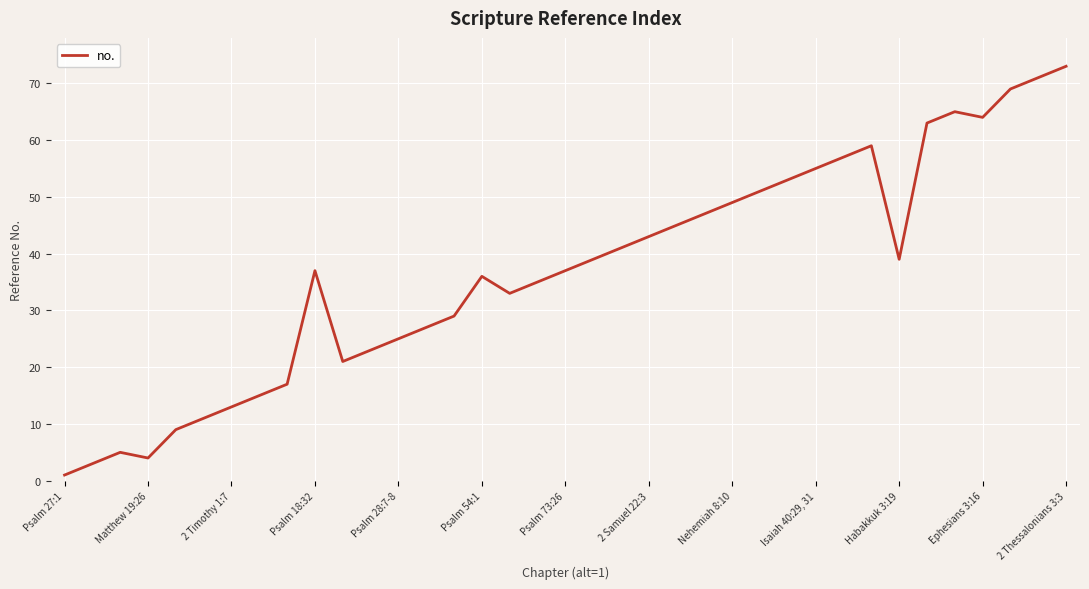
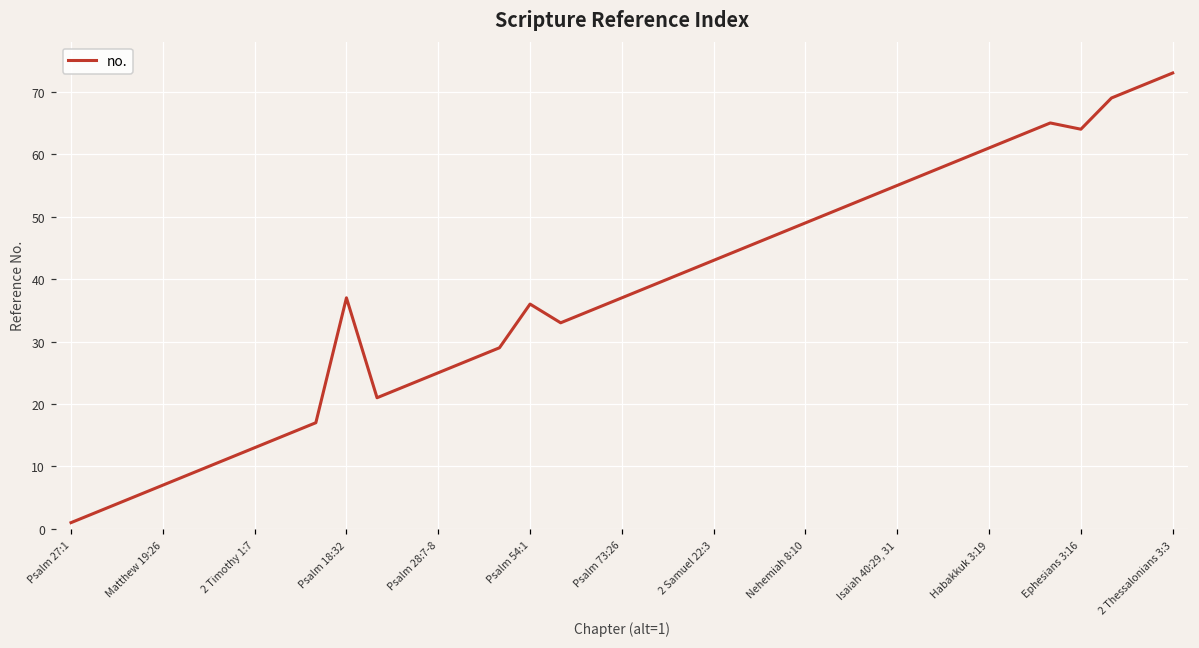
  {
    "Psalm 27:1": 1,
-   "Matthew 19:26": 4,
+   "Matthew 19:26": 7,
    "2 Timothy 1:7": 13,
    "Psalm 18:32": 37,
    "Psalm 28:7-8": 25,
    "Psalm 54:1": 36,
    "Psalm 73:26": 37,
    "2 Samuel 22:3": 43,
    "Nehemiah 8:10": 49,
    "Isaiah 40:29, 31": 55,
-   "Habakkuk 3:19": 39,
+   "Habakkuk 3:19": 61,
    "Ephesians 3:16": 64,
    "2 Thessalonians 3:3": 73
  }
